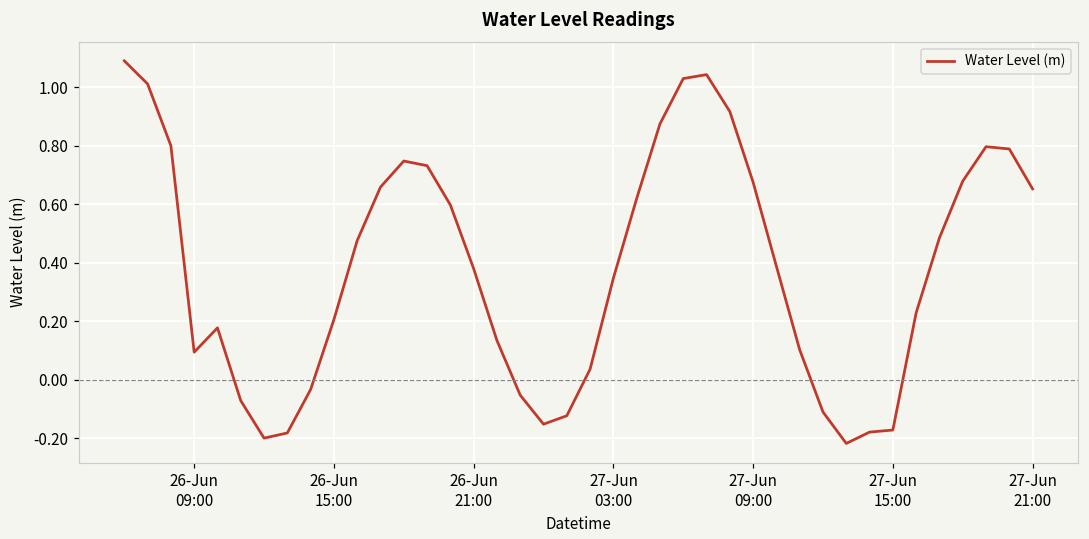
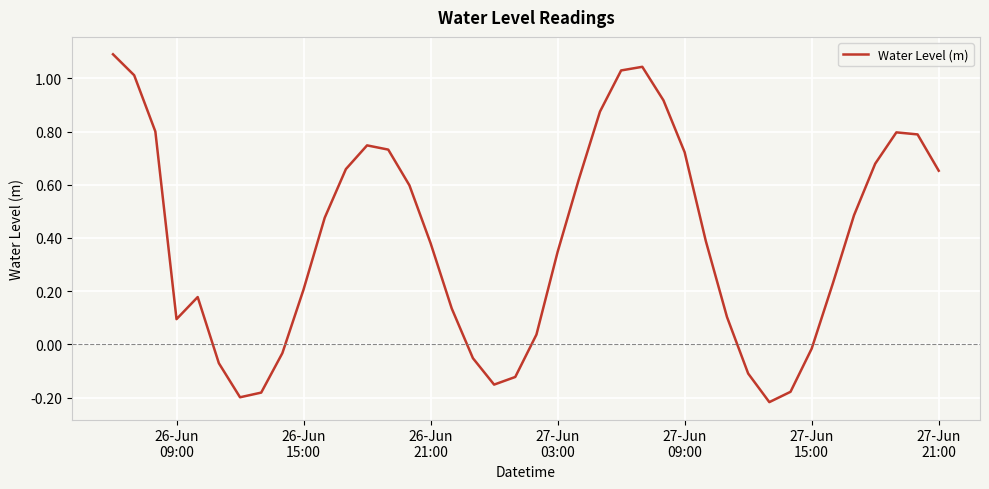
  {
    "26-Jun 09:00": 0.09,
    "26-Jun 15:00": 0.21,
    "26-Jun 21:00": 0.38,
    "27-Jun 03:00": 0.35,
-   "27-Jun 09:00": 0.68,
-   "27-Jun 15:00": -0.17,
+   "27-Jun 09:00": 0.72,
+   "27-Jun 15:00": -0.02,
    "27-Jun 21:00": 0.65
  }
